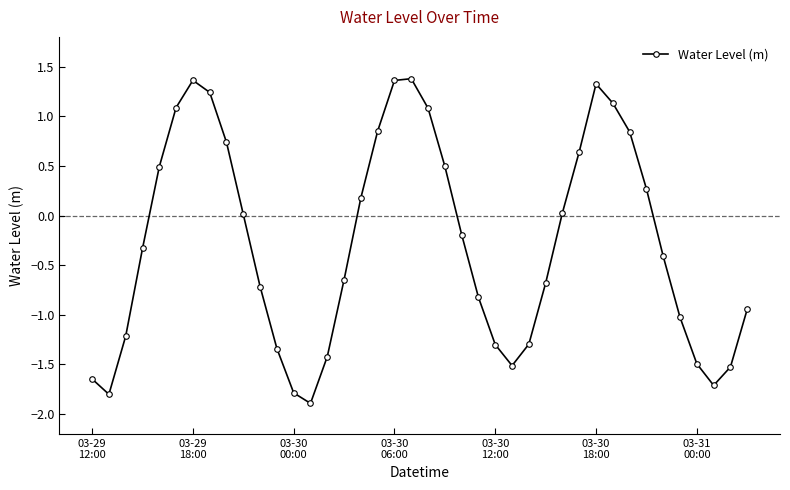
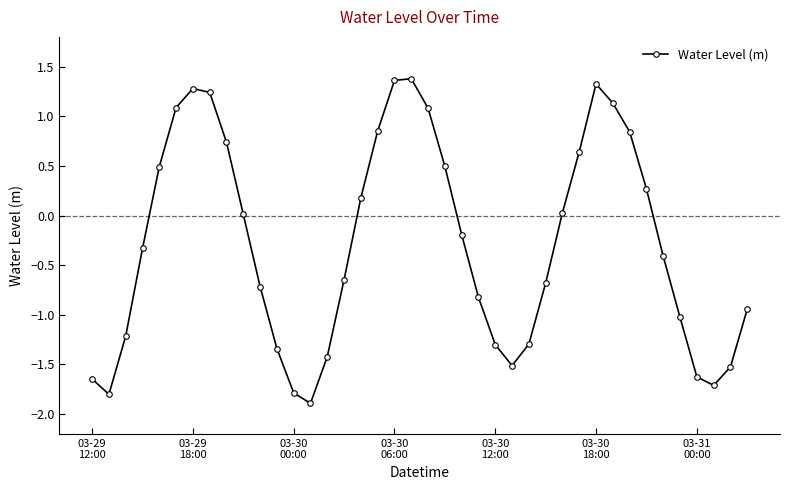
  {
    "03-29 12:00": -1.6,
-   "03-29 18:00": 1.4,
+   "03-29 18:00": 1.3,
    "03-30 00:00": -1.8,
    "03-30 06:00": 1.4,
    "03-30 12:00": -1.3,
    "03-30 18:00": 1.3,
-   "03-31 00:00": -1.5
+   "03-31 00:00": -1.6
  }
